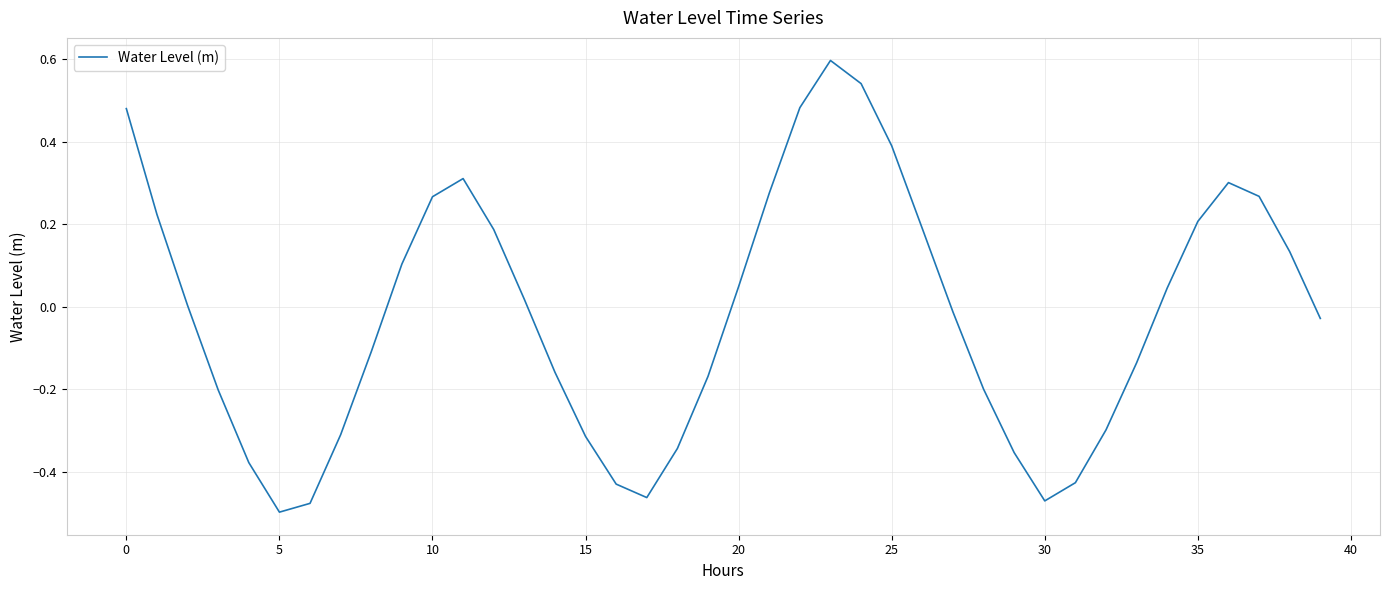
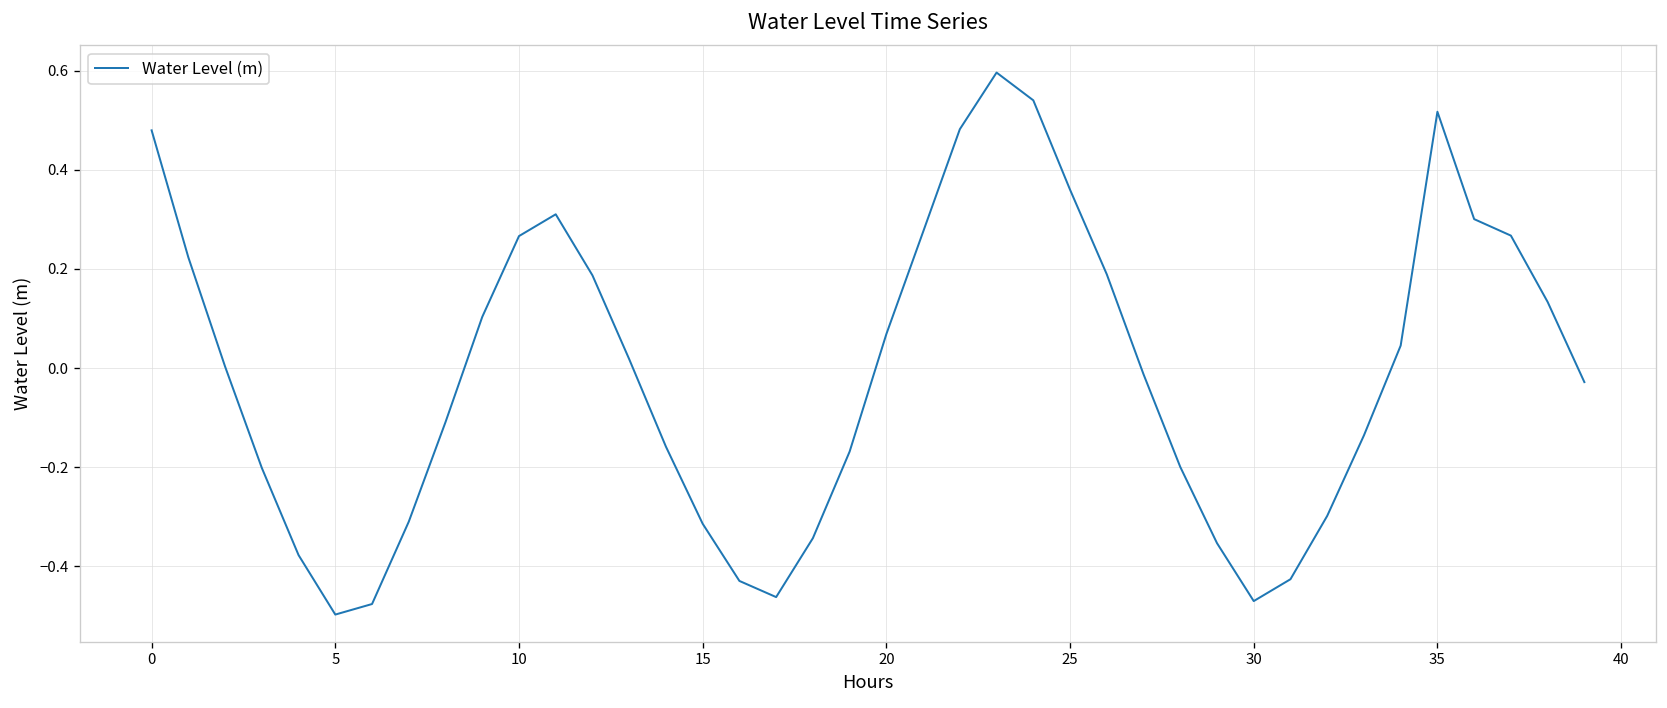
  {
    "0": 0.48,
    "5": -0.50,
    "10": 0.27,
    "15": -0.31,
-   "20": 0.05,
-   "25": 0.39,
+   "20": 0.07,
+   "25": 0.36,
    "30": -0.47,
-   "35": 0.21
+   "35": 0.52
  }
